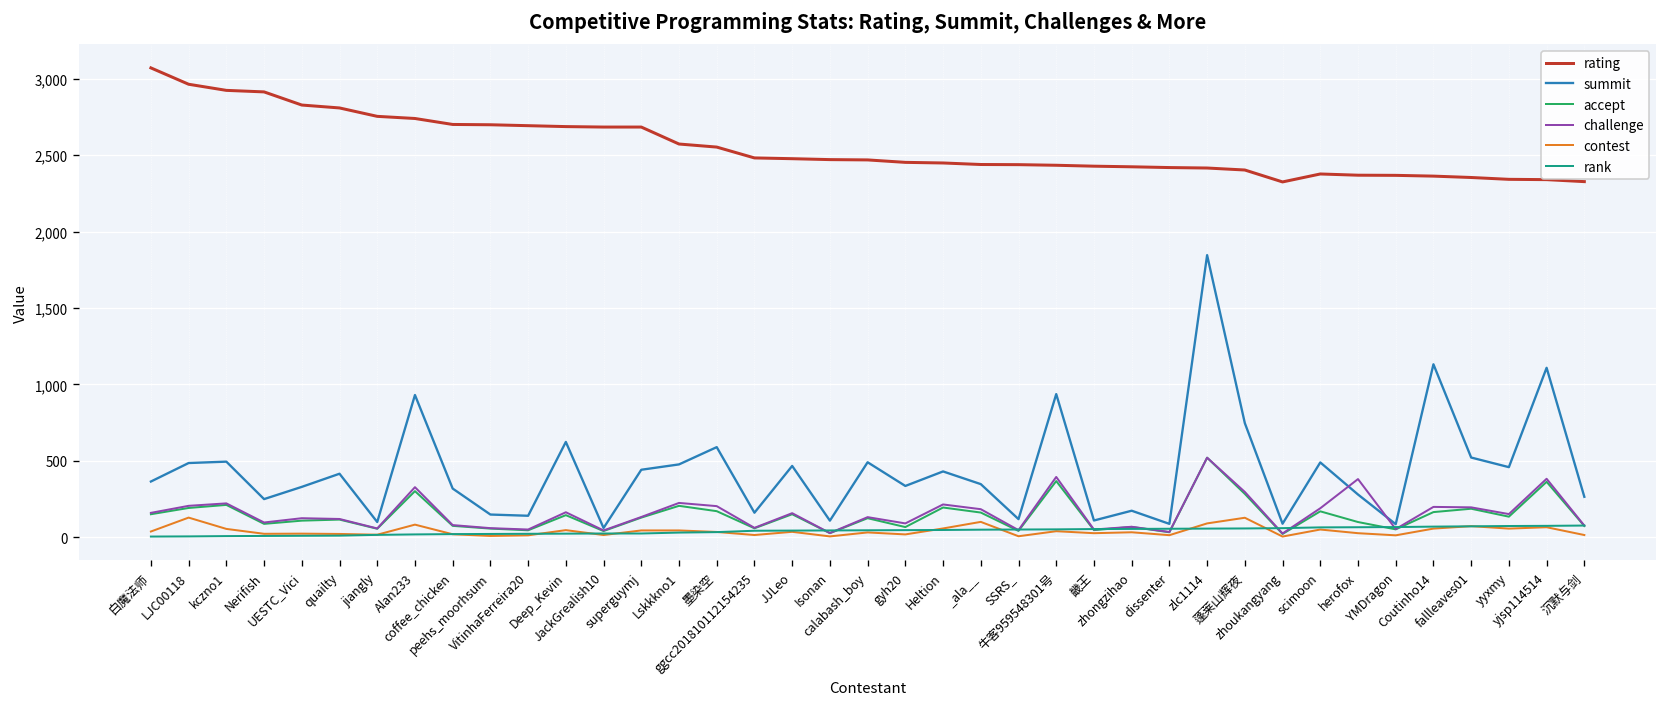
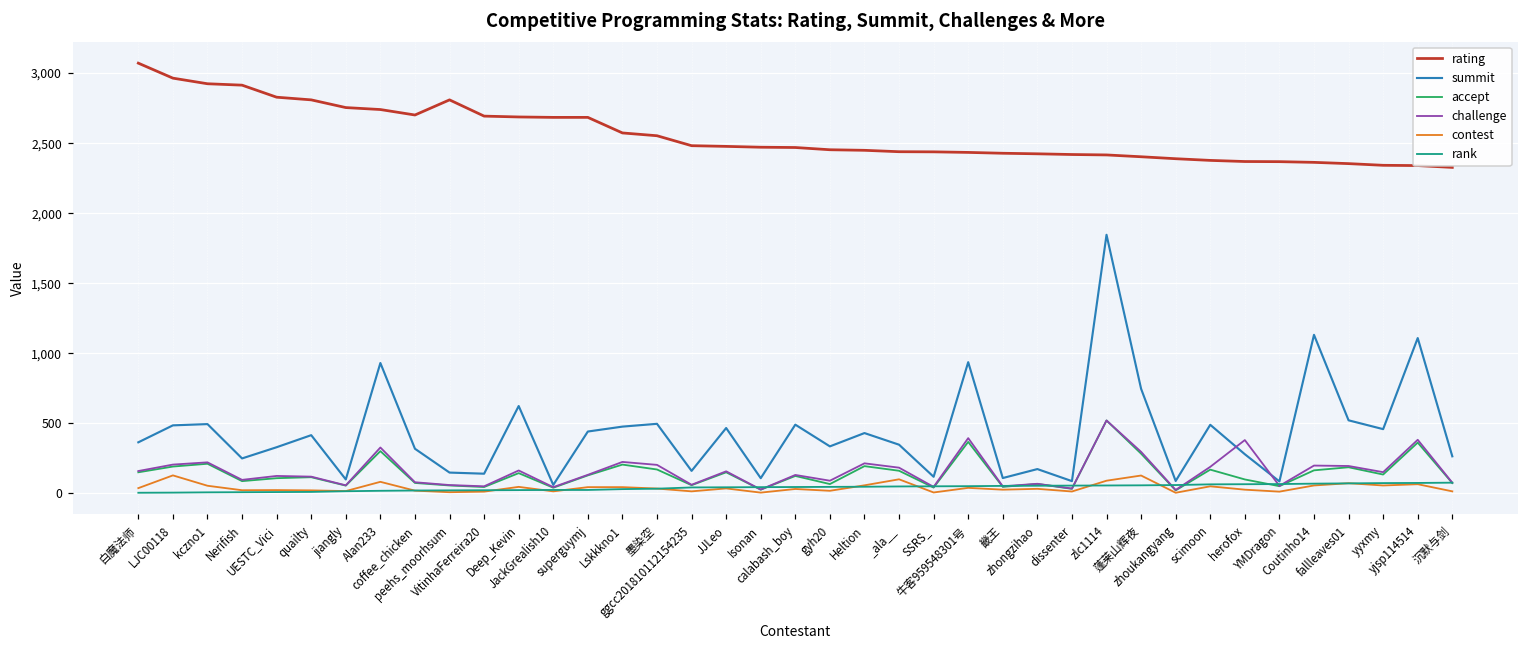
  {
    "rating": {
      "白魔法师": "3,070",
      "LJC00118": "2,960",
      "kczno1": "2,920",
      "Nerifish": "2,910",
      "UESTC_Vici": "2,830",
      "quailty": "2,810",
      "jiangly": "2,750",
      "Alan233": "2,740",
      "coffee_chicken": "2,700",
-     "peehs_moorhsum": "2,700",
+     "peehs_moorhsum": "2,810",
      "VitinhaFerreira20": "2,690",
      "Deep_Kevin": "2,690",
      "JackGrealish10": "2,680",
      "superguymj": "2,680",
      "Lskkkno1": "2,570",
      "墨染空": "2,550",
      "ggcc201810112154235": "2,480",
      "JJLeo": "2,480",
      "Isonan": "2,470",
      "calabash_boy": "2,470",
      "gyh20": "2,450",
      "Heltion": "2,450",
      "_ala__": "2,440",
      "SSRS_": "2,440",
      "牛客959548301号": "2,430",
      "畿王": "2,430",
      "zhongzihao": "2,420",
      "dissenter": "2,420",
      "zlc1114": "2,420",
      "蓬莱山辉夜": "2,400",
-     "zhoukangyang": "2,330",
+     "zhoukangyang": "2,390",
      "scimoon": "2,380",
      "herofox": "2,370",
      "YMDragon": "2,370",
      "Coutinho14": "2,360",
      "fallleaves01": "2,350",
      "yyxmy": "2,340",
      "yjsp114514": "2,340",
      "沉默与剑": "2,330"
    },
    "summit": {
      "白魔法师": "370",
      "LJC00118": "490",
      "kczno1": "500",
      "Nerifish": "250",
      "UESTC_Vici": "330",
      "quailty": "420",
      "jiangly": "100",
      "Alan233": "930",
      "coffee_chicken": "320",
      "peehs_moorhsum": "150",
      "VitinhaFerreira20": "140",
      "Deep_Kevin": "620",
      "superguymj": "440",
      "Lskkkno1": "480",
-     "墨染空": "590",
+     "墨染空": "500",
      "ggcc201810112154235": "160",
      "JJLeo": "470",
      "Isonan": "110",
      "calabash_boy": "490",
      "gyh20": "340",
      "Heltion": "430",
      "_ala__": "350",
      "SSRS_": "120",
      "牛客959548301号": "940",
      "畿王": "110",
      "zhongzihao": "170",
      "dissenter": "90",
      "zlc1114": "1,850",
      "蓬莱山辉夜": "750",
      "zhoukangyang": "90",
      "scimoon": "490",
      "herofox": "280",
      "Coutinho14": "1,130",
      "fallleaves01": "520",
      "yyxmy": "460",
      "yjsp114514": "1,110",
      "沉默与剑": "270"
    },
    "challenge": {
      "Alan233": "330",
      "墨染空": "200",
      "gyh20": "90",
      "Heltion": "220",
      "_ala__": "180",
      "牛客959548301号": "400",
      "herofox": "380",
      "Coutinho14": "200",
      "yjsp114514": "380"
    },
    "contest": {
      "白魔法师": "40",
      "LJC00118": "130",
      "kczno1": "60",
      "Alan233": "80",
      "Deep_Kevin": "50",
      "ggcc201810112154235": "20",
      "Isonan": "10",
      "gyh20": "20",
      "_ala__": "100",
      "SSRS_": "10",
      "畿王": "30",
      "zhongzihao": "30",
      "zlc1114": "90",
      "蓬莱山辉夜": "130",
      "herofox": "30",
      "YMDragon": "10",
      "沉默与剑": "20"
    }
  }
